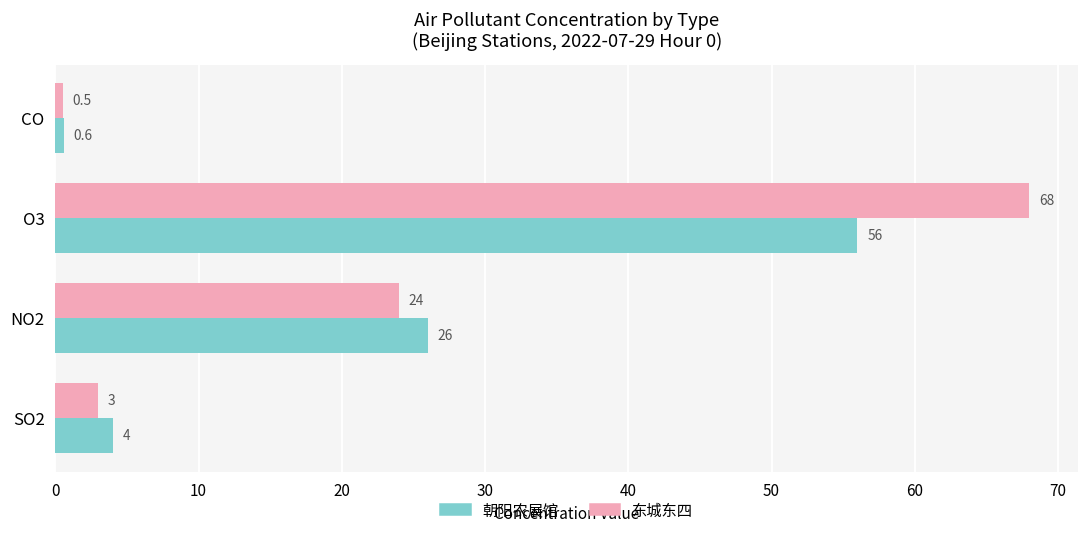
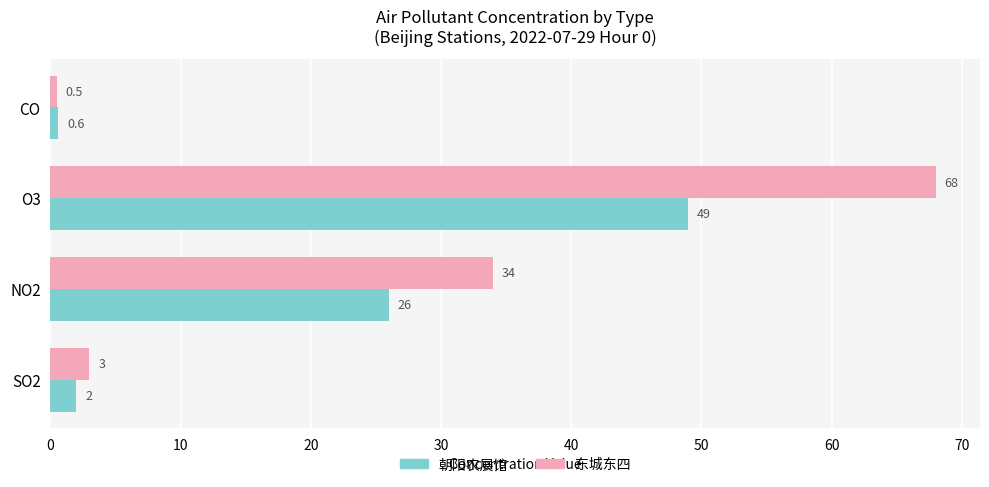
  {
    "朝阳农展馆": {
      "CO": 0.6,
-     "O3": 56,
+     "O3": 49,
      "NO2": 26,
-     "SO2": 4
+     "SO2": 2
    },
    "东城东四": {
      "CO": 0.5,
      "O3": 68,
-     "NO2": 24,
+     "NO2": 34,
      "SO2": 3
    }
  }
